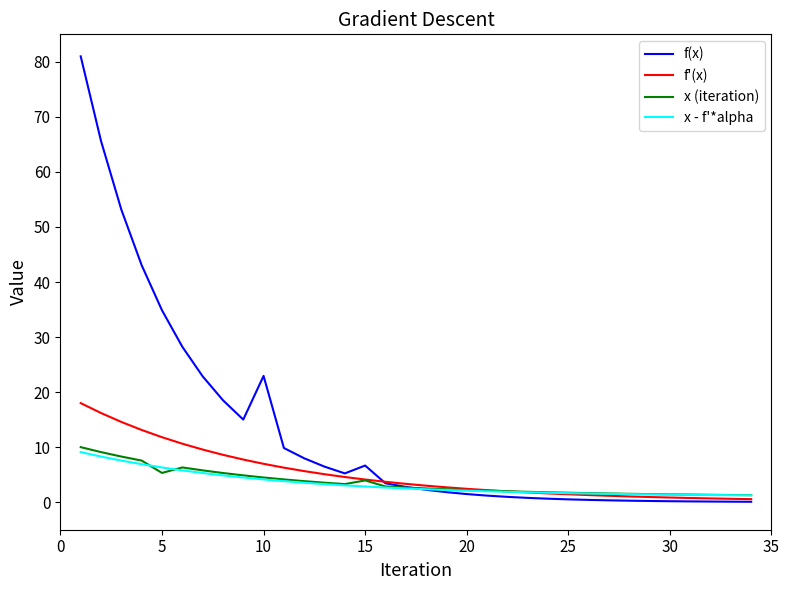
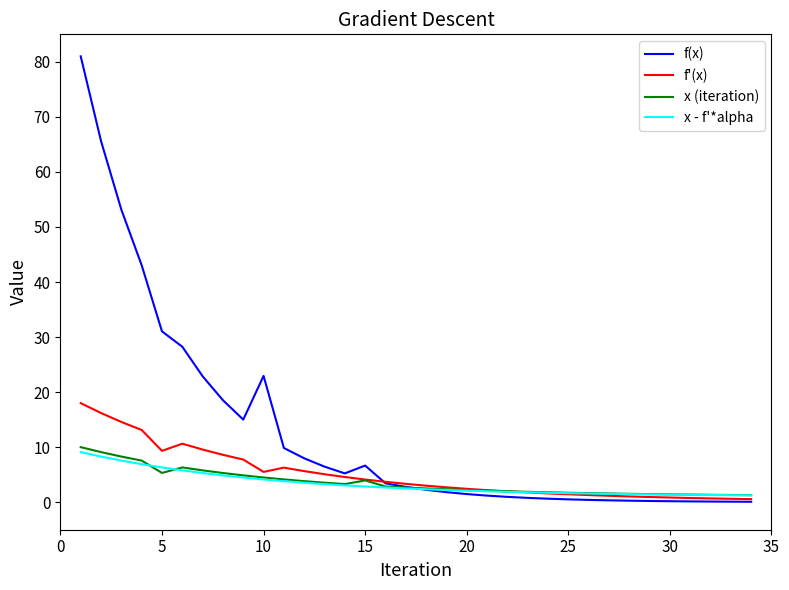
  {
    "f(x)": {
-     "5": 35,
+     "5": 31,
      "10": 23,
      "15": 7,
      "20": 1,
      "25": 1,
      "30": 0
    },
    "f'(x)": {
-     "5": 12,
-     "10": 7,
+     "5": 9,
+     "10": 6,
      "30": 1
    },
    "x (iteration)": {
      "5": 5
    },
    "x - f'*alpha": {
      "5": 6,
      "15": 3
    }
  }
